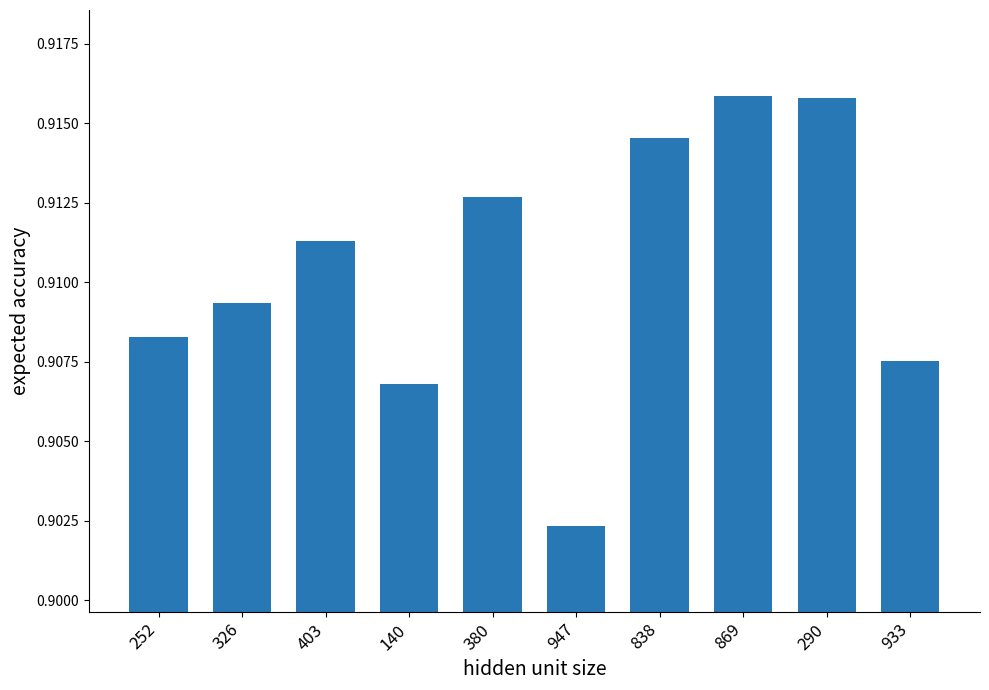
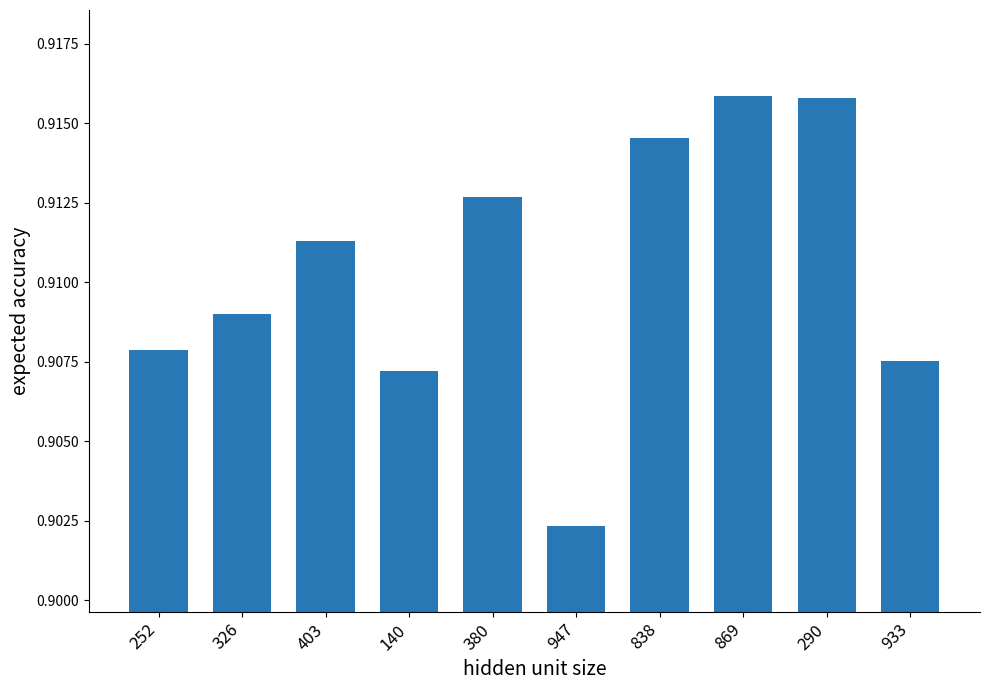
  {
-   "252": 0.9083,
-   "326": 0.9093,
+   "252": 0.9079,
+   "326": 0.9090,
    "403": 0.9113,
-   "140": 0.9068,
+   "140": 0.9072,
    "380": 0.9127,
    "947": 0.9023,
    "838": 0.9145,
    "869": 0.9158,
    "290": 0.9158,
    "933": 0.9075
  }
